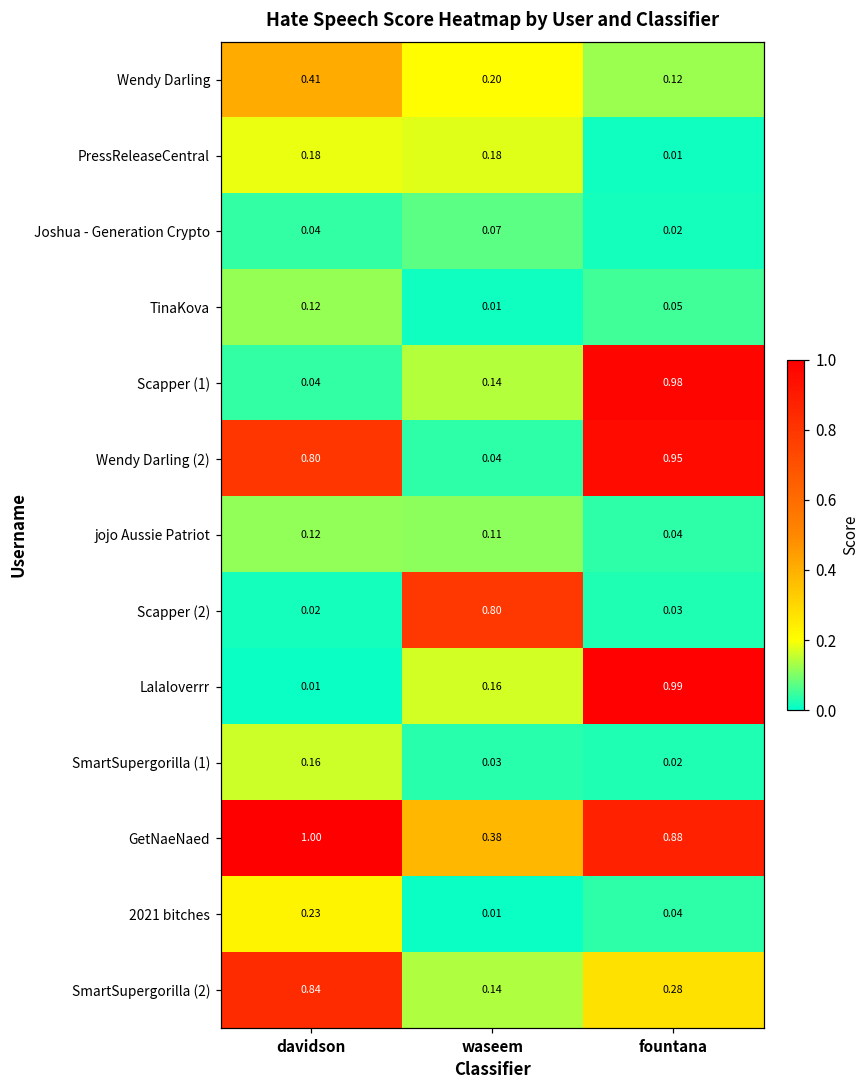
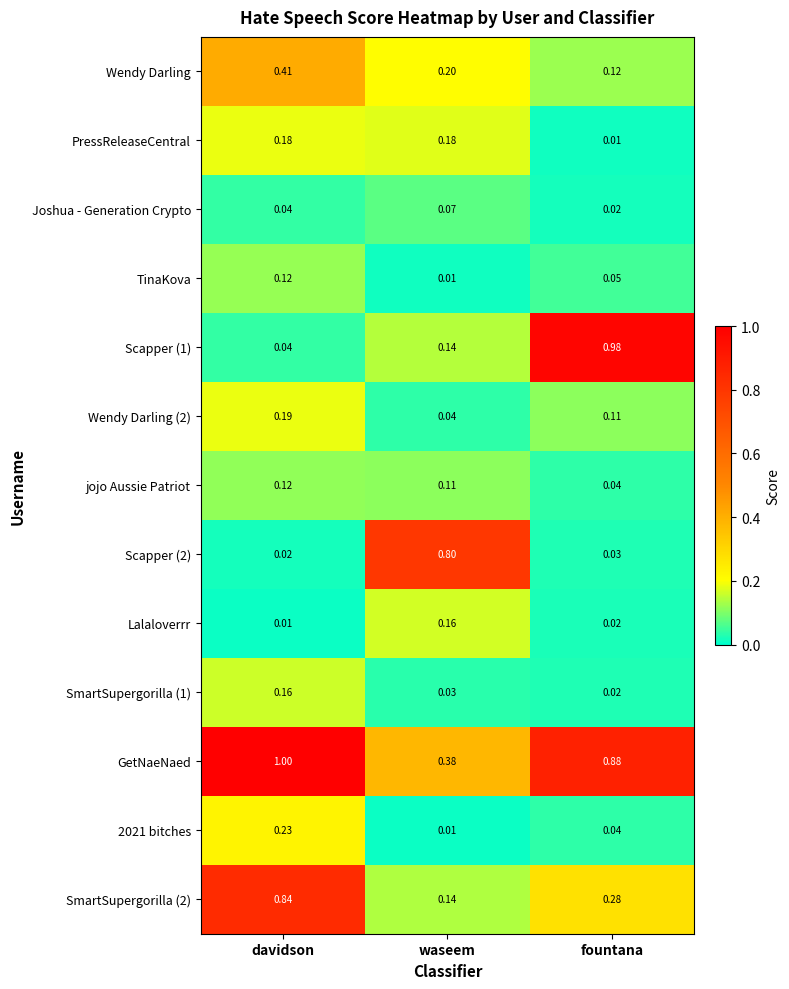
  {
    "Wendy Darling": {
      "davidson": 0.41,
      "waseem": 0.20,
      "fountana": 0.12
    },
    "PressReleaseCentral": {
      "davidson": 0.18,
      "waseem": 0.18,
      "fountana": 0.01
    },
    "Joshua - Generation Crypto": {
      "davidson": 0.04,
      "waseem": 0.07,
      "fountana": 0.02
    },
    "TinaKova": {
      "davidson": 0.12,
      "waseem": 0.01,
      "fountana": 0.05
    },
    "Scapper (1)": {
      "davidson": 0.04,
      "waseem": 0.14,
      "fountana": 0.98
    },
    "Wendy Darling (2)": {
-     "davidson": 0.80,
+     "davidson": 0.19,
      "waseem": 0.04,
-     "fountana": 0.95
+     "fountana": 0.11
    },
    "jojo Aussie Patriot": {
      "davidson": 0.12,
      "waseem": 0.11,
      "fountana": 0.04
    },
    "Scapper (2)": {
      "davidson": 0.02,
      "waseem": 0.80,
      "fountana": 0.03
    },
    "Lalaloverrr": {
      "davidson": 0.01,
      "waseem": 0.16,
-     "fountana": 0.99
+     "fountana": 0.02
    },
    "SmartSupergorilla (1)": {
      "davidson": 0.16,
      "waseem": 0.03,
      "fountana": 0.02
    },
    "GetNaeNaed": {
      "davidson": 1.00,
      "waseem": 0.38,
      "fountana": 0.88
    },
    "2021 bitches": {
      "davidson": 0.23,
      "waseem": 0.01,
      "fountana": 0.04
    },
    "SmartSupergorilla (2)": {
      "davidson": 0.84,
      "waseem": 0.14,
      "fountana": 0.28
    }
  }
